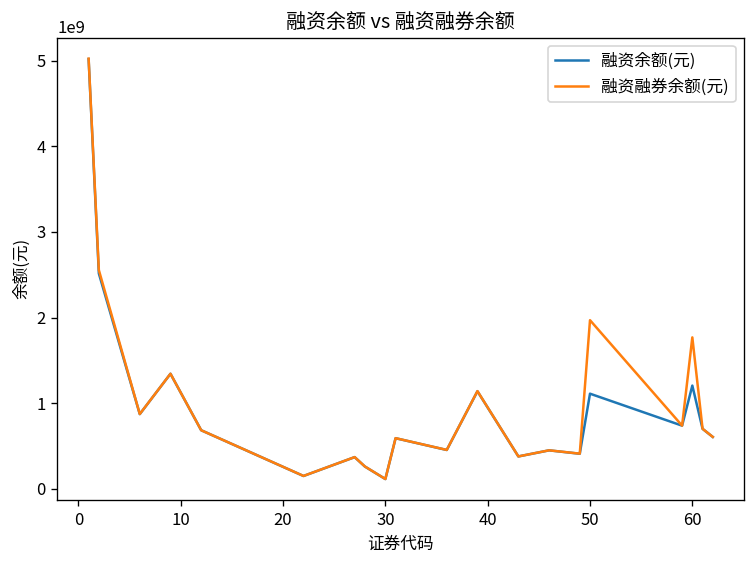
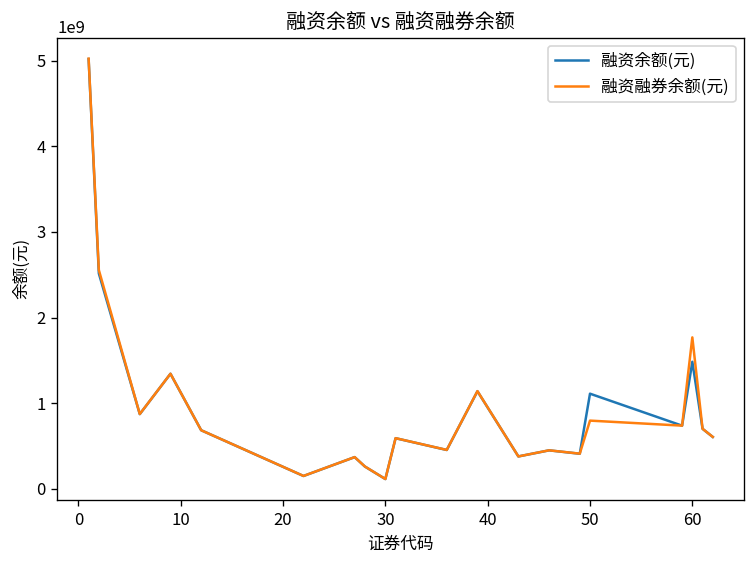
  {
    "融资余额(元)": {
      "50": 1100000000,
-     "60": 1200000000
+     "60": 1500000000
    },
    "融资融券余额(元)": {
-     "50": 2000000000,
+     "50": 800000000,
      "60": 1800000000
    }
  }
